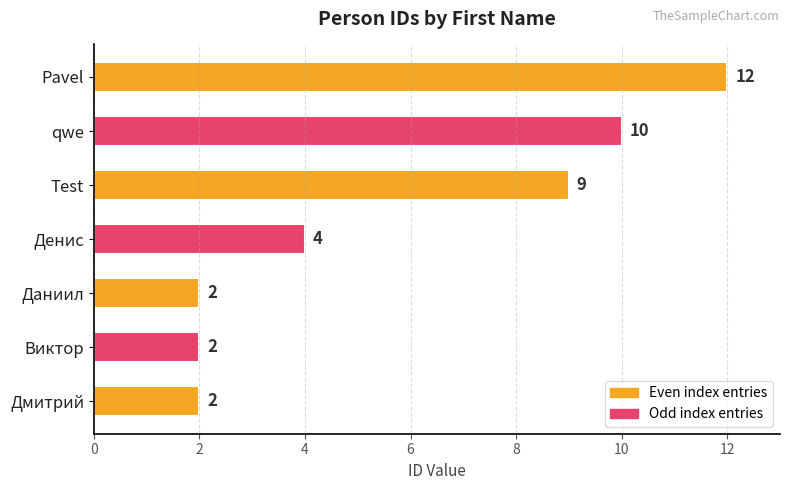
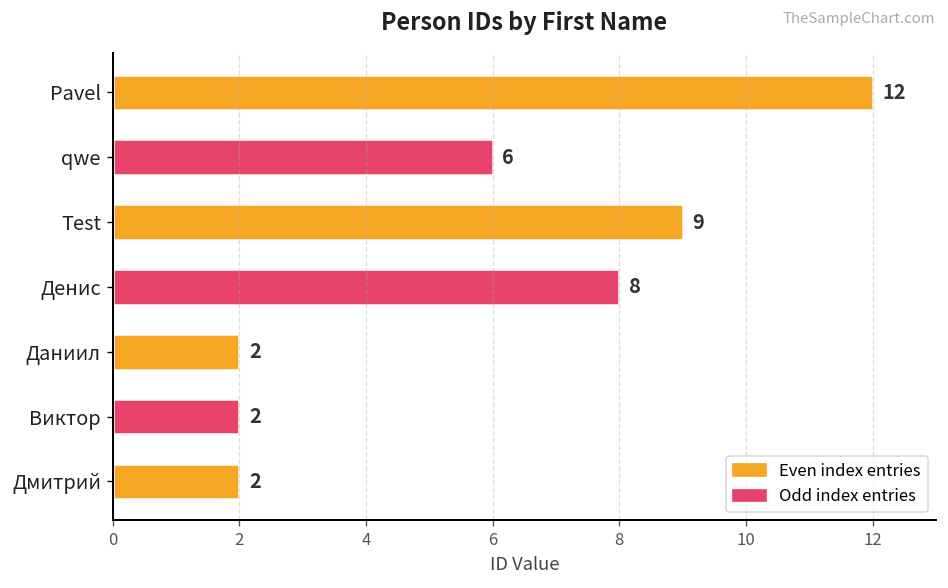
  {
    "Pavel": 12,
-   "qwe": 10,
+   "qwe": 6,
    "Test": 9,
-   "Денис": 4,
+   "Денис": 8,
    "Даниил": 2,
    "Виктор": 2,
    "Дмитрий": 2
  }
